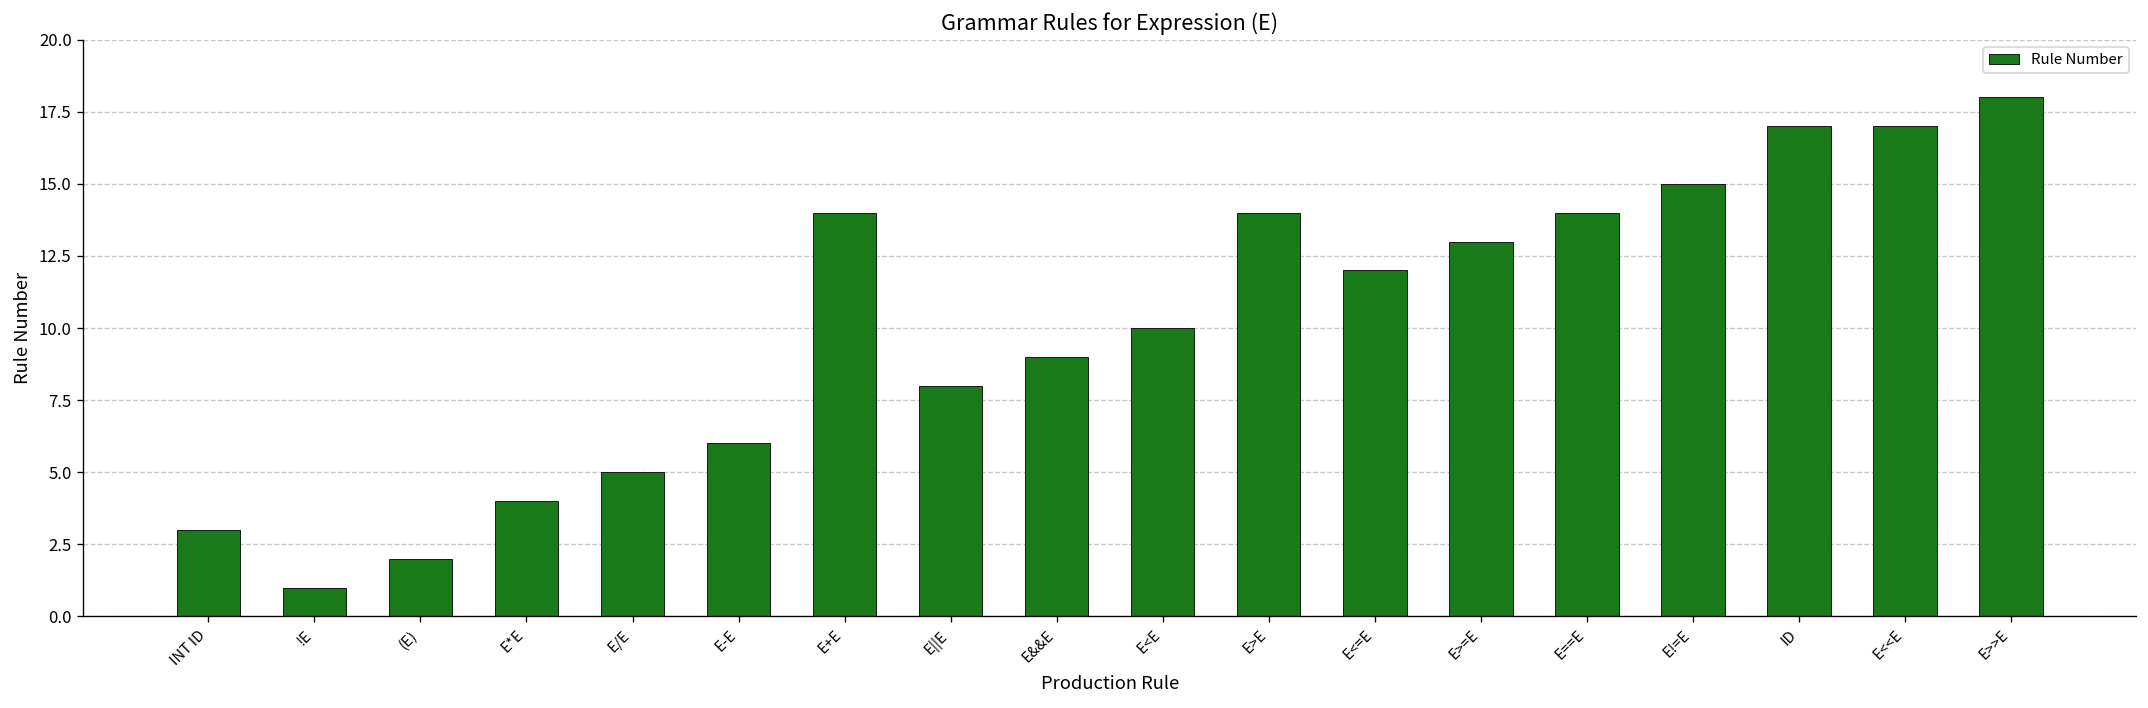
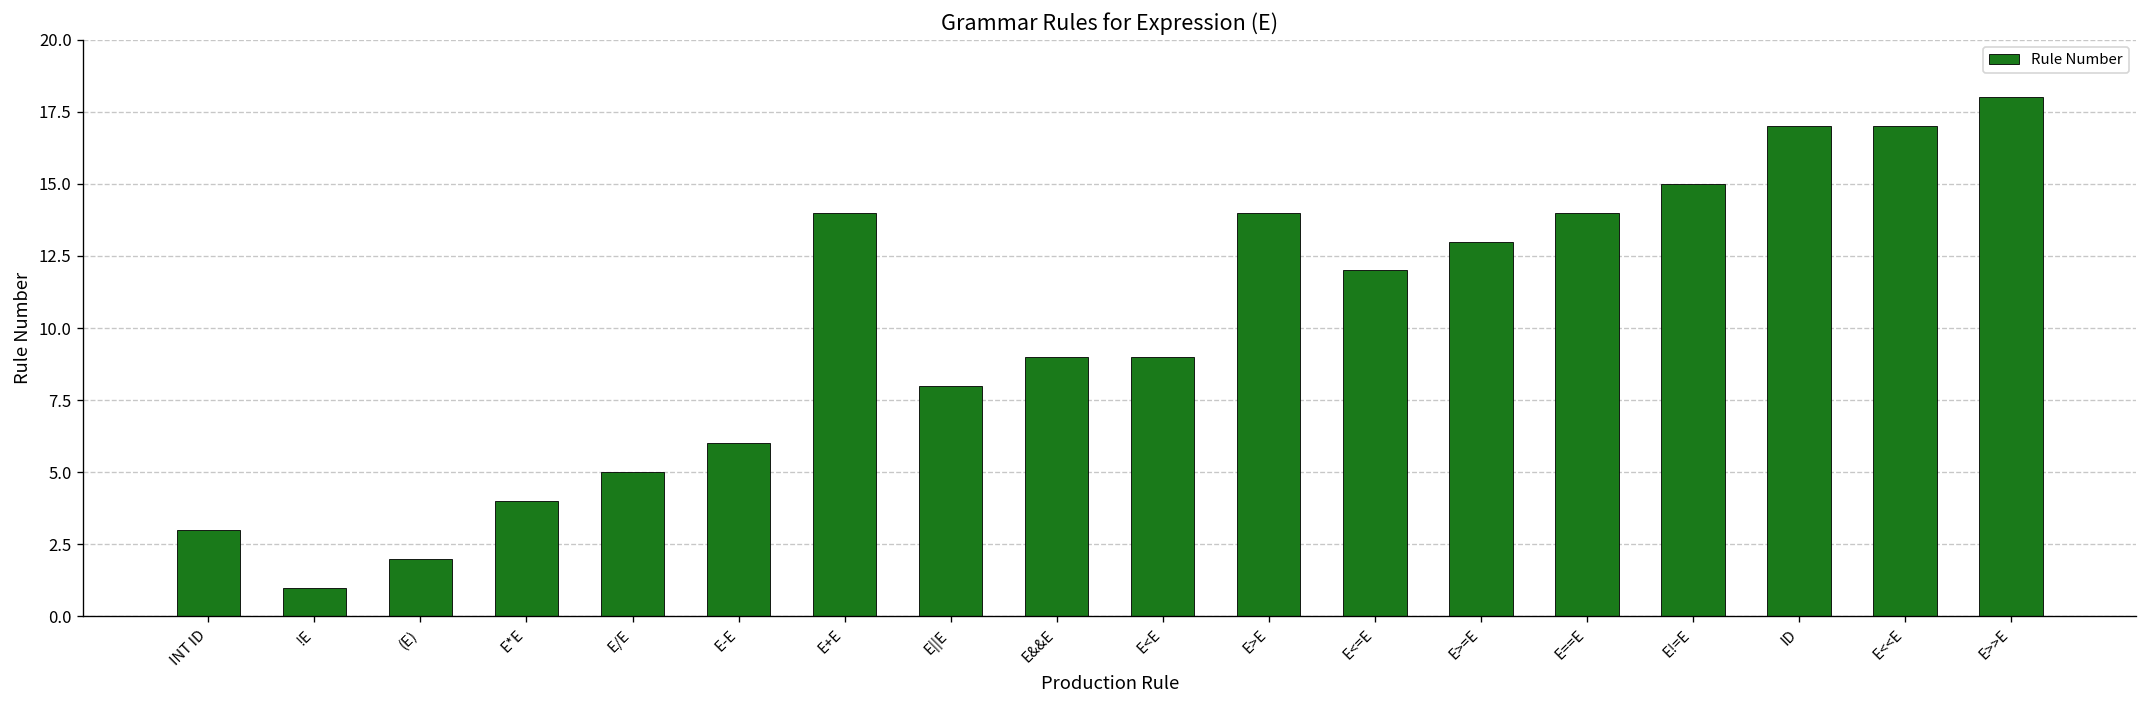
  {
    "INT ID": 3,
    "!E": 1,
    "(E)": 2,
    "E*E": 4,
    "E/E": 5,
    "E-E": 6,
    "E+E": 14,
    "E||E": 8,
    "E&&E": 9,
-   "E<E": 10,
+   "E<E": 9,
    "E>E": 14,
    "E<=E": 12,
    "E>=E": 13,
    "E==E": 14,
    "E!=E": 15,
    "ID": 17,
    "E<<E": 17,
    "E>>E": 18
  }
